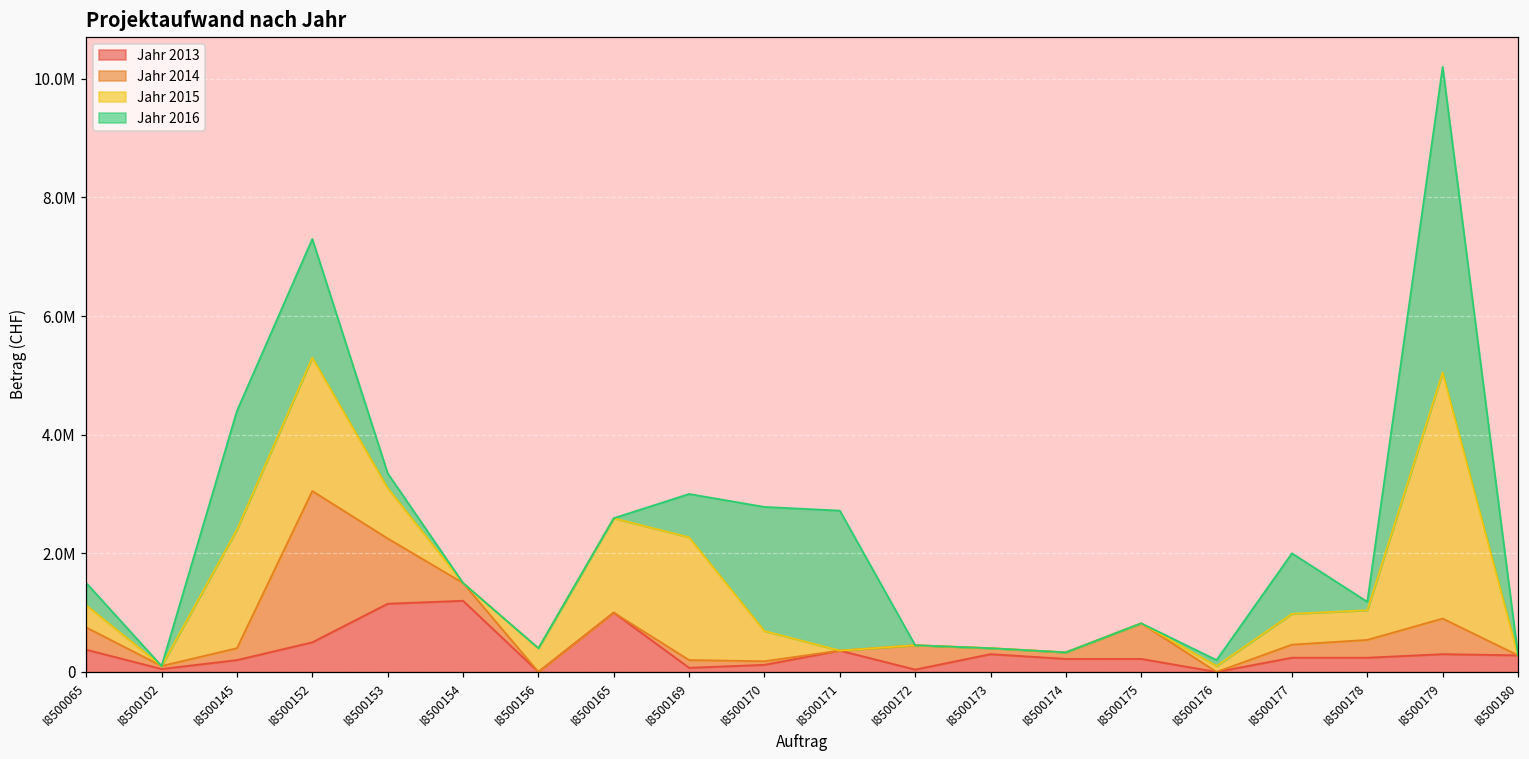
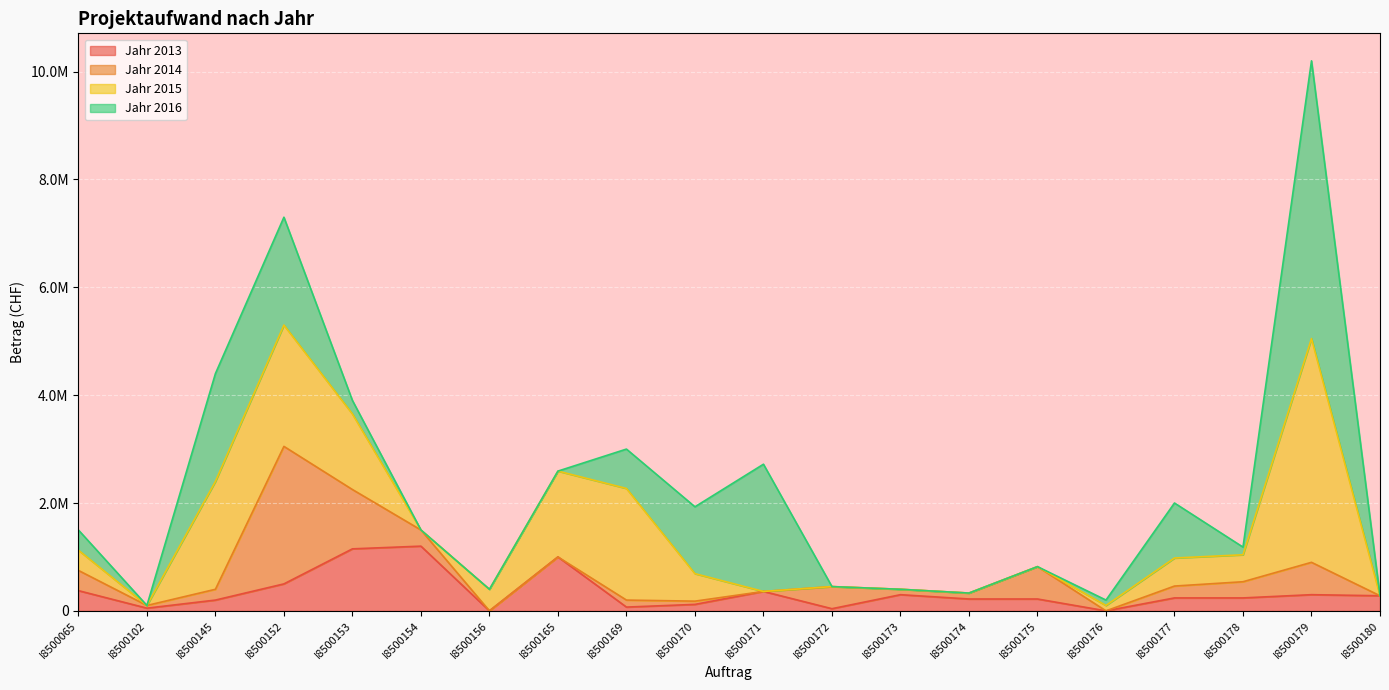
  {
    "Jahr 2015": {
      "I8500065": 400000,
      "I8500145": 2000000,
      "I8500152": 2300000,
-     "I8500153": 900000,
+     "I8500153": 1400000,
      "I8500169": 2100000,
      "I8500170": 500000,
      "I8500176": 100000,
      "I8500177": 500000,
      "I8500178": 500000,
      "I8500179": 4200000
    },
    "Jahr 2016": {
      "I8500065": 400000,
      "I8500145": 2000000,
      "I8500152": 2000000,
      "I8500153": 300000,
      "I8500169": 700000,
-     "I8500170": 2100000,
+     "I8500170": 1200000,
      "I8500171": 2400000,
      "I8500176": 100000,
      "I8500177": 1000000,
      "I8500178": 100000,
      "I8500179": 5200000
    }
  }
